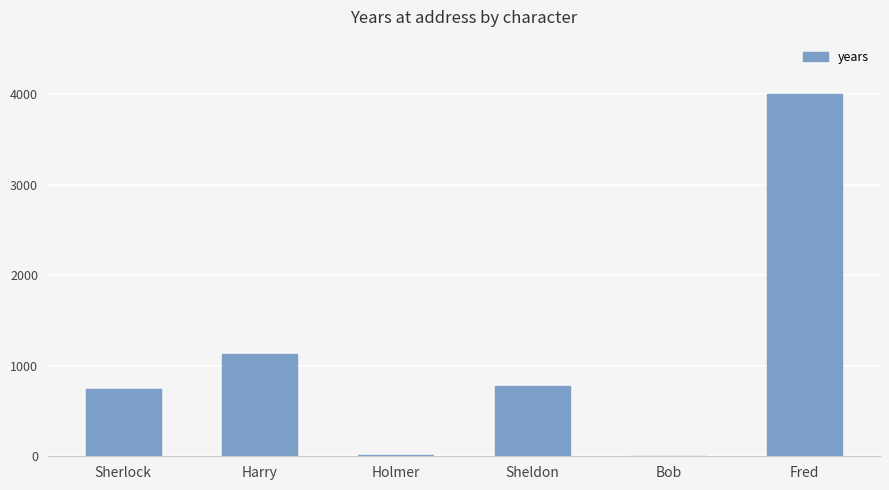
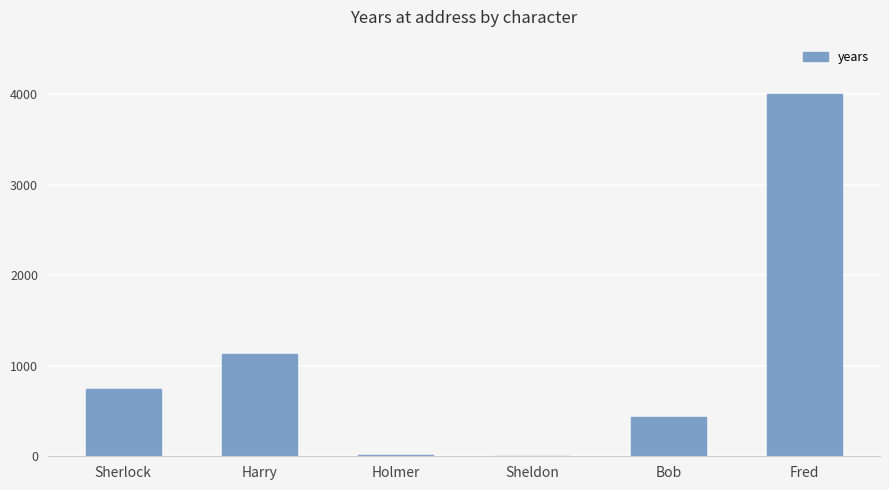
  {
    "Sherlock": 700,
    "Harry": 1100,
-   "Sheldon": 800,
-   "Bob": 0,
+   "Sheldon": 0,
+   "Bob": 400,
    "Fred": 4000
  }
